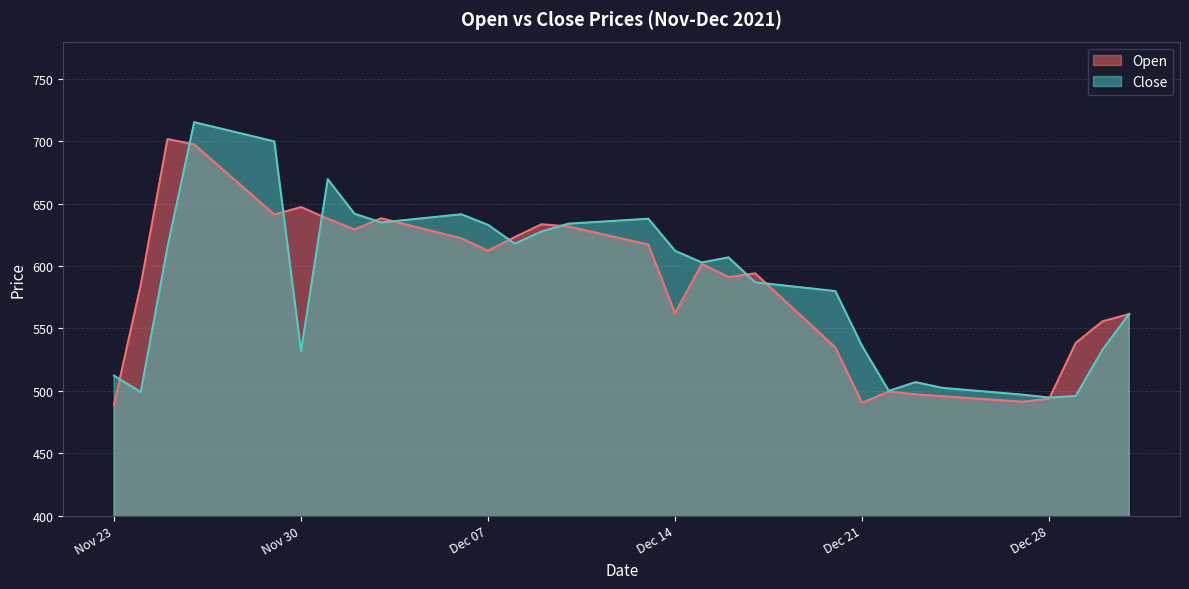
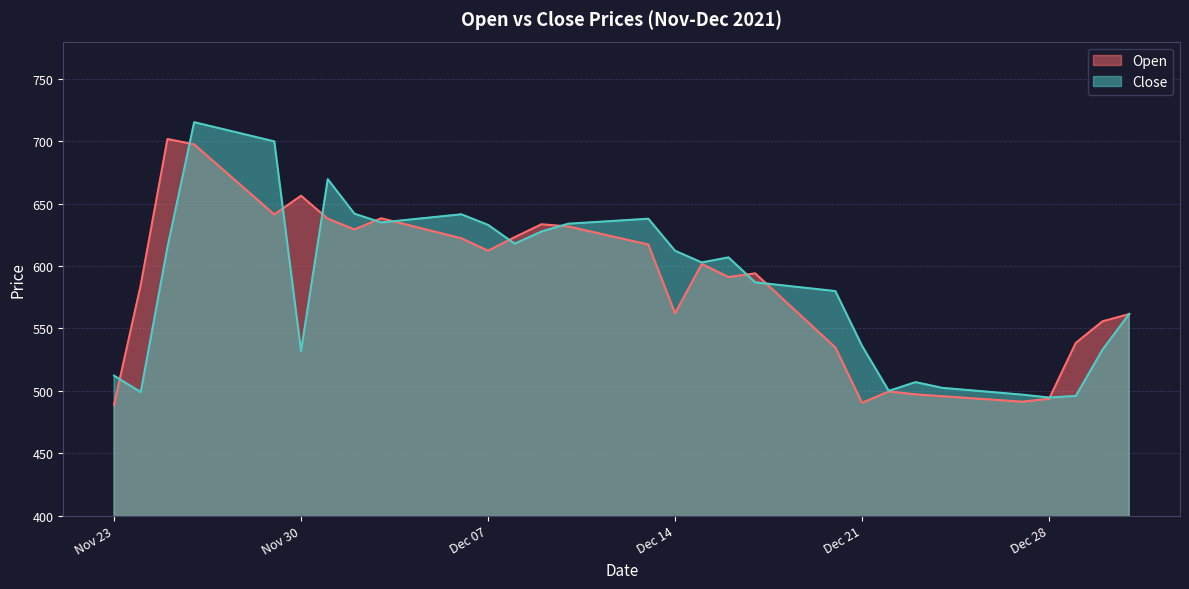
  {
    "Open": {
      "Nov 23": 489,
-     "Nov 30": 647,
+     "Nov 30": 656,
      "Dec 07": 612,
      "Dec 14": 562,
      "Dec 21": 490
    },
    "Close": {
      "Nov 23": 512,
      "Nov 30": 532,
      "Dec 07": 633,
      "Dec 14": 612,
      "Dec 21": 536
    }
  }
